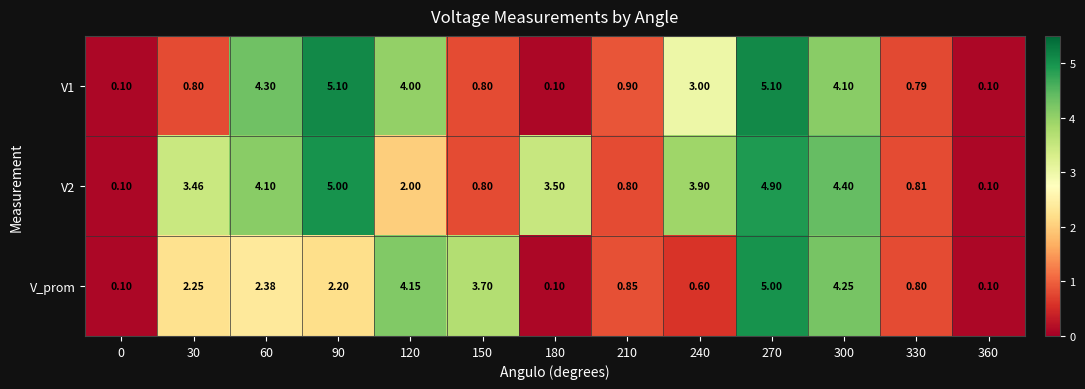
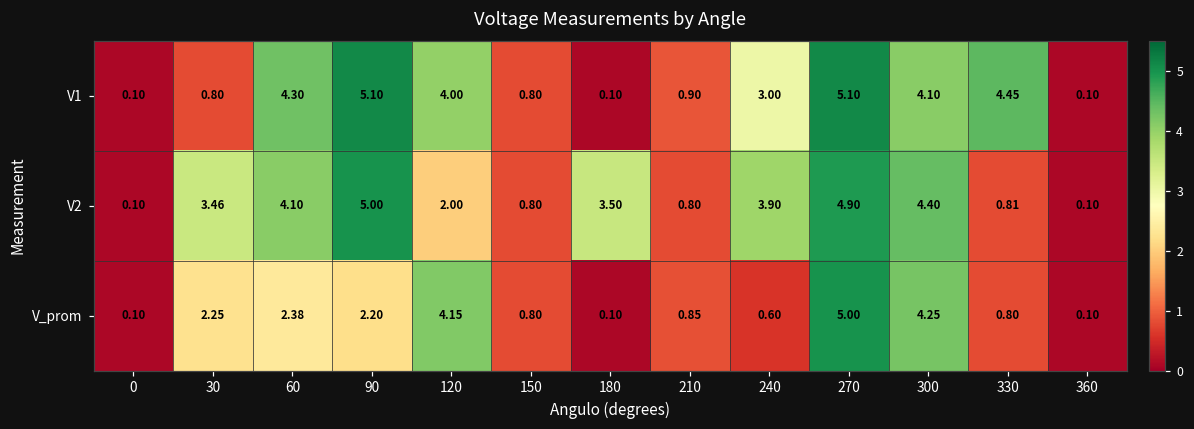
  {
    "V1": {
      "0": 0.10,
      "30": 0.80,
      "60": 4.30,
      "90": 5.10,
      "120": 4.00,
      "150": 0.80,
      "180": 0.10,
      "210": 0.90,
      "240": 3.00,
      "270": 5.10,
      "300": 4.10,
-     "330": 0.79,
+     "330": 4.45,
      "360": 0.10
    },
    "V2": {
      "0": 0.10,
      "30": 3.46,
      "60": 4.10,
      "90": 5.00,
      "120": 2.00,
      "150": 0.80,
      "180": 3.50,
      "210": 0.80,
      "240": 3.90,
      "270": 4.90,
      "300": 4.40,
      "330": 0.81,
      "360": 0.10
    },
    "V_prom": {
      "0": 0.10,
      "30": 2.25,
      "60": 2.38,
      "90": 2.20,
      "120": 4.15,
-     "150": 3.70,
+     "150": 0.80,
      "180": 0.10,
      "210": 0.85,
      "240": 0.60,
      "270": 5.00,
      "300": 4.25,
      "330": 0.80,
      "360": 0.10
    }
  }
